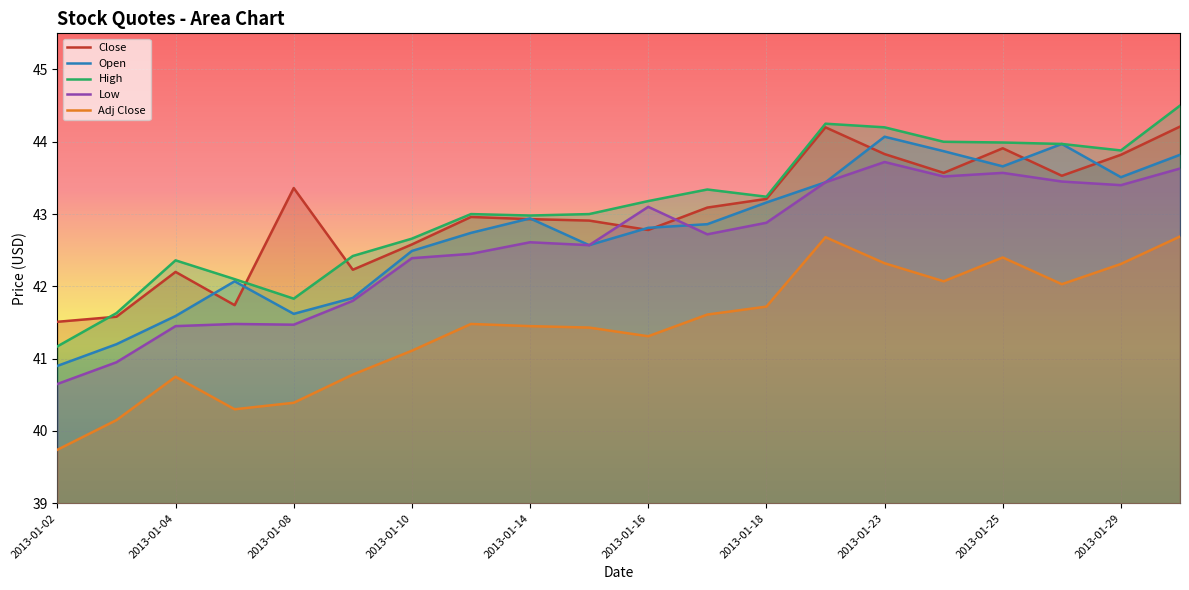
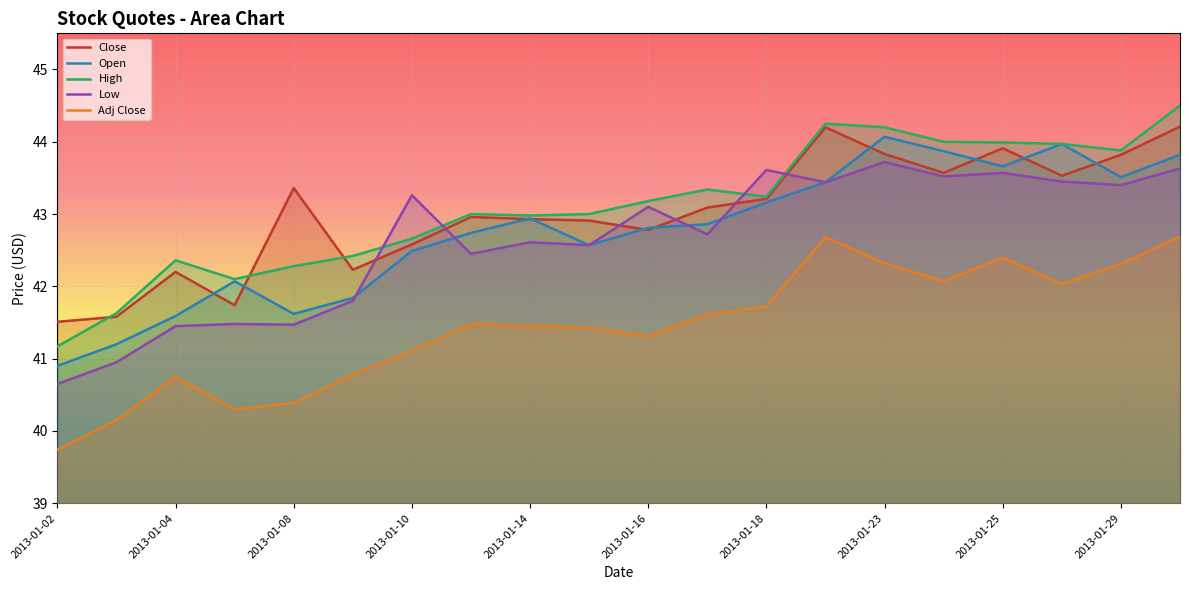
  {
    "Close": {
      "2013-01-02": 41.5,
      "2013-01-04": 42.2,
      "2013-01-08": 43.4,
      "2013-01-10": 42.6,
      "2013-01-23": 43.8,
      "2013-01-25": 43.9,
      "2013-01-29": 43.8
    },
    "Open": {
      "2013-01-02": 40.9,
      "2013-01-04": 41.6,
      "2013-01-08": 41.6,
      "2013-01-10": 42.5,
      "2013-01-18": 43.2,
      "2013-01-23": 44.1,
      "2013-01-25": 43.7,
      "2013-01-29": 43.5
    },
    "High": {
      "2013-01-02": 41.2,
      "2013-01-04": 42.4,
-     "2013-01-08": 41.8,
+     "2013-01-08": 42.3,
      "2013-01-10": 42.7,
      "2013-01-14": 43.0,
      "2013-01-16": 43.2,
      "2013-01-23": 44.2,
      "2013-01-25": 44.0,
      "2013-01-29": 43.9
    },
    "Low": {
      "2013-01-02": 40.7,
      "2013-01-04": 41.5,
      "2013-01-08": 41.5,
-     "2013-01-10": 42.4,
+     "2013-01-10": 43.3,
      "2013-01-14": 42.6,
      "2013-01-16": 43.1,
-     "2013-01-18": 42.9,
+     "2013-01-18": 43.6,
      "2013-01-23": 43.7,
      "2013-01-25": 43.6,
      "2013-01-29": 43.4
    },
    "Adj Close": {
      "2013-01-02": 39.7,
      "2013-01-04": 40.8,
      "2013-01-08": 40.4,
      "2013-01-10": 41.1,
      "2013-01-14": 41.5,
      "2013-01-16": 41.3,
      "2013-01-18": 41.7,
      "2013-01-23": 42.3,
      "2013-01-25": 42.4,
      "2013-01-29": 42.3
    }
  }
